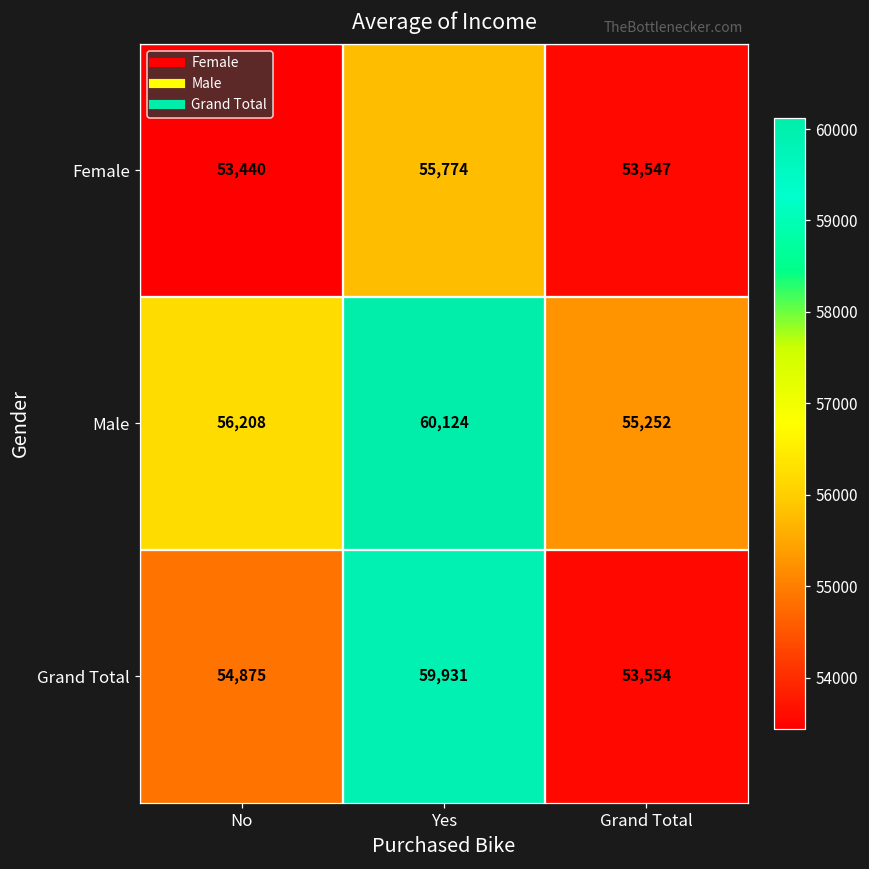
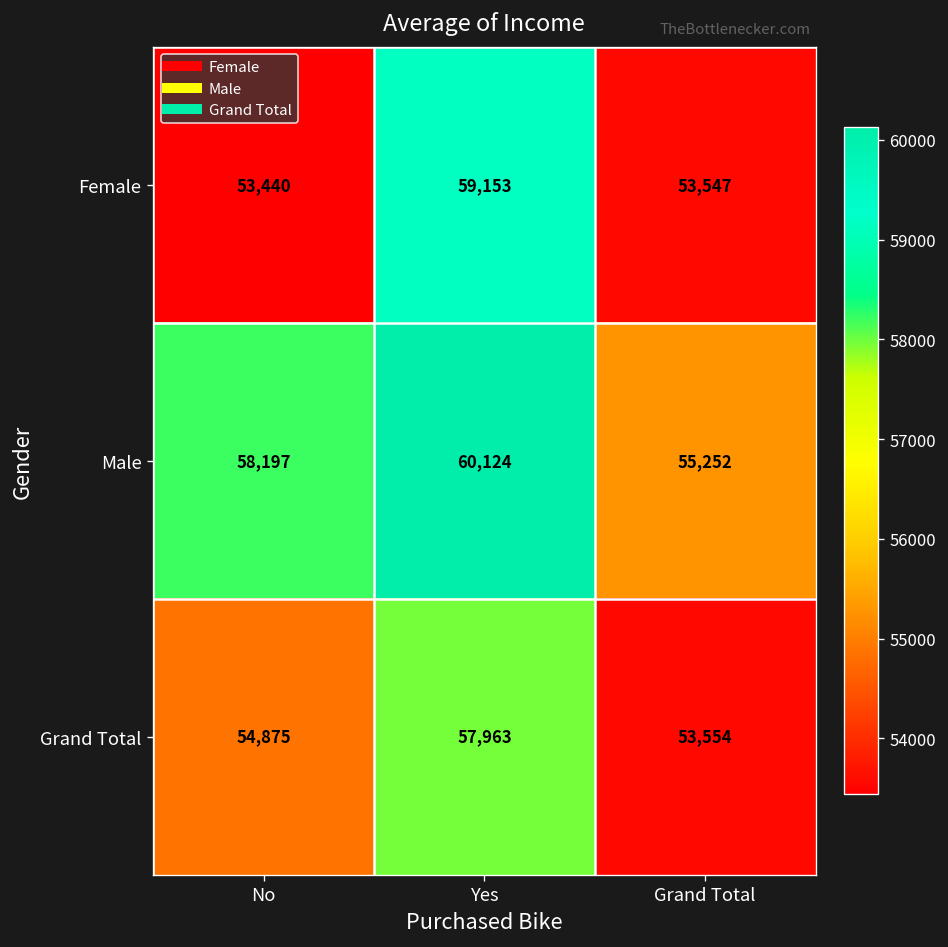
  {
    "Female": {
      "No": "53,440",
-     "Yes": "55,774",
+     "Yes": "59,153",
      "Grand Total": "53,547"
    },
    "Male": {
-     "No": "56,208",
+     "No": "58,197",
      "Yes": "60,124",
      "Grand Total": "55,252"
    },
    "Grand Total": {
      "No": "54,875",
-     "Yes": "59,931",
+     "Yes": "57,963",
      "Grand Total": "53,554"
    }
  }
